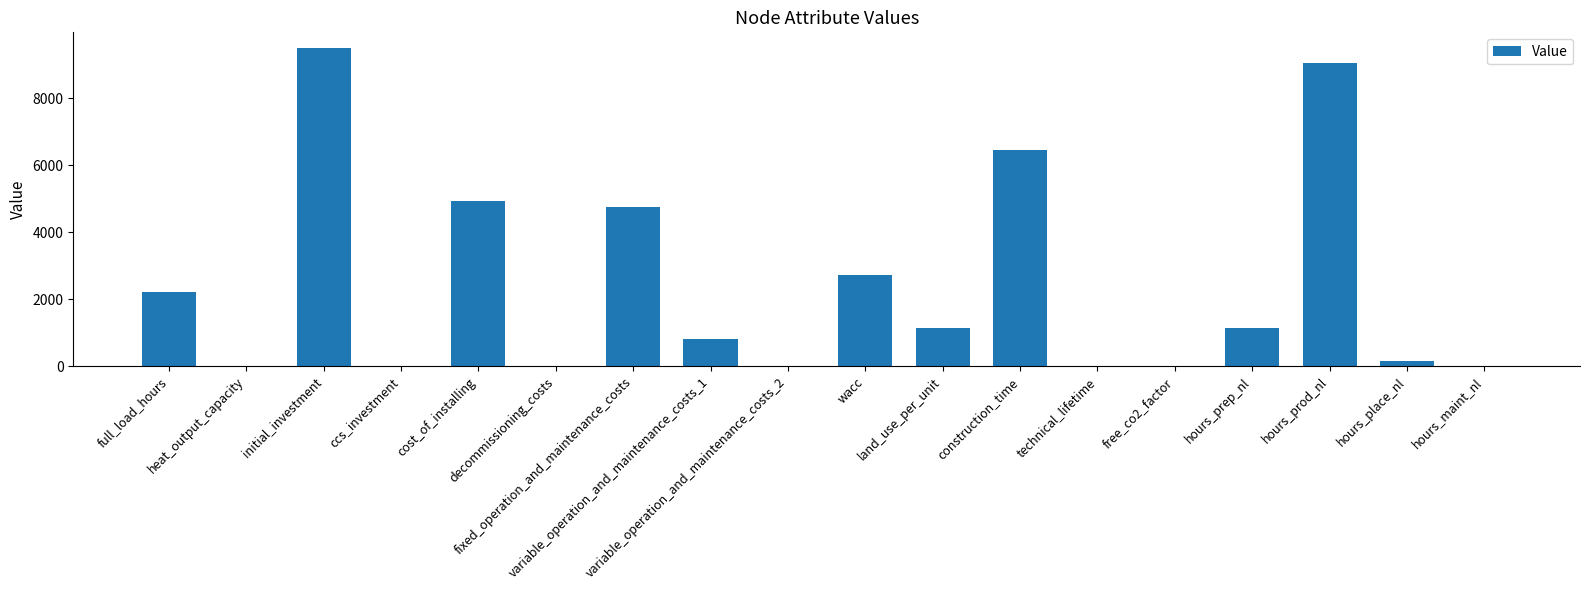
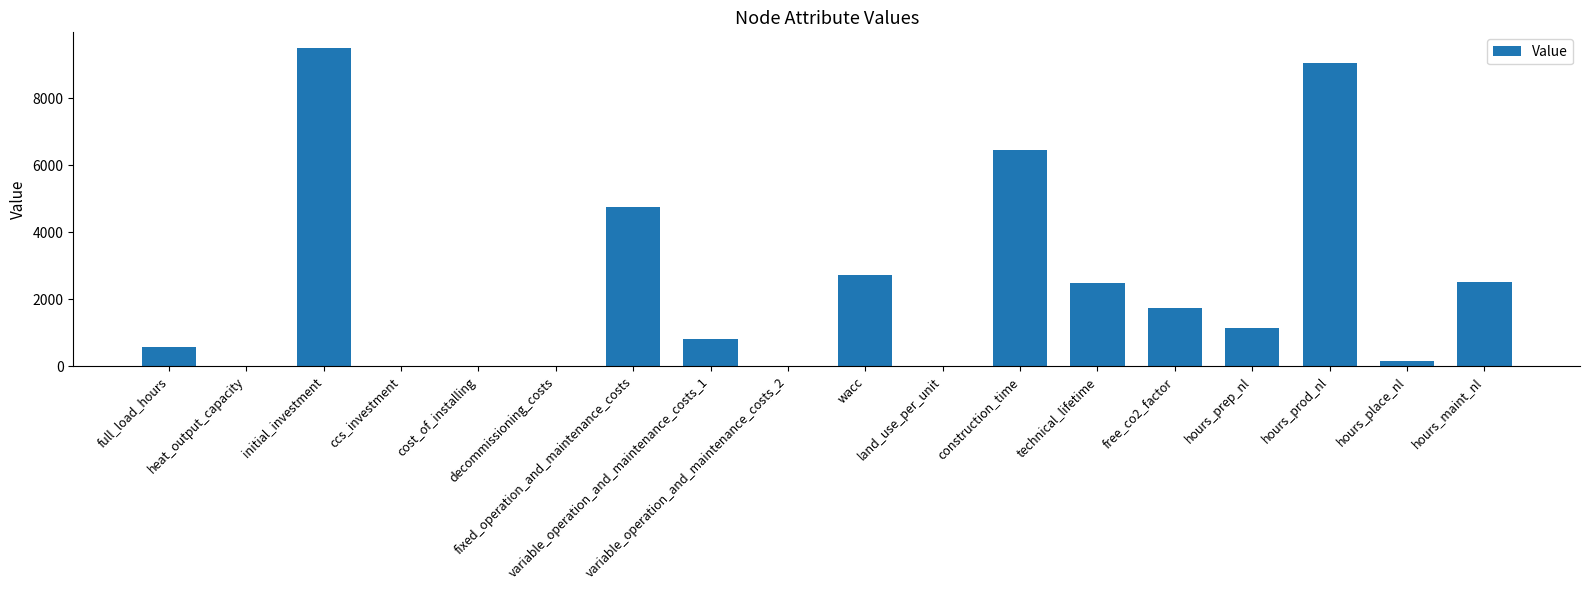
  {
-   "full_load_hours": 2200,
+   "full_load_hours": 600,
    "initial_investment": 9500,
    "ccs_investment": 0,
-   "cost_of_installing": 4900,
+   "cost_of_installing": 0,
    "decommissioning_costs": 0,
    "fixed_operation_and_maintenance_costs": 4700,
    "variable_operation_and_maintenance_costs_1": 800,
    "variable_operation_and_maintenance_costs_2": 0,
    "wacc": 2700,
-   "land_use_per_unit": 1100,
+   "land_use_per_unit": 0,
    "construction_time": 6400,
-   "technical_lifetime": 0,
-   "free_co2_factor": 0,
+   "technical_lifetime": 2500,
+   "free_co2_factor": 1700,
    "hours_prep_nl": 1100,
    "hours_prod_nl": 9000,
    "hours_place_nl": 200,
-   "hours_maint_nl": 0
+   "hours_maint_nl": 2500
  }
